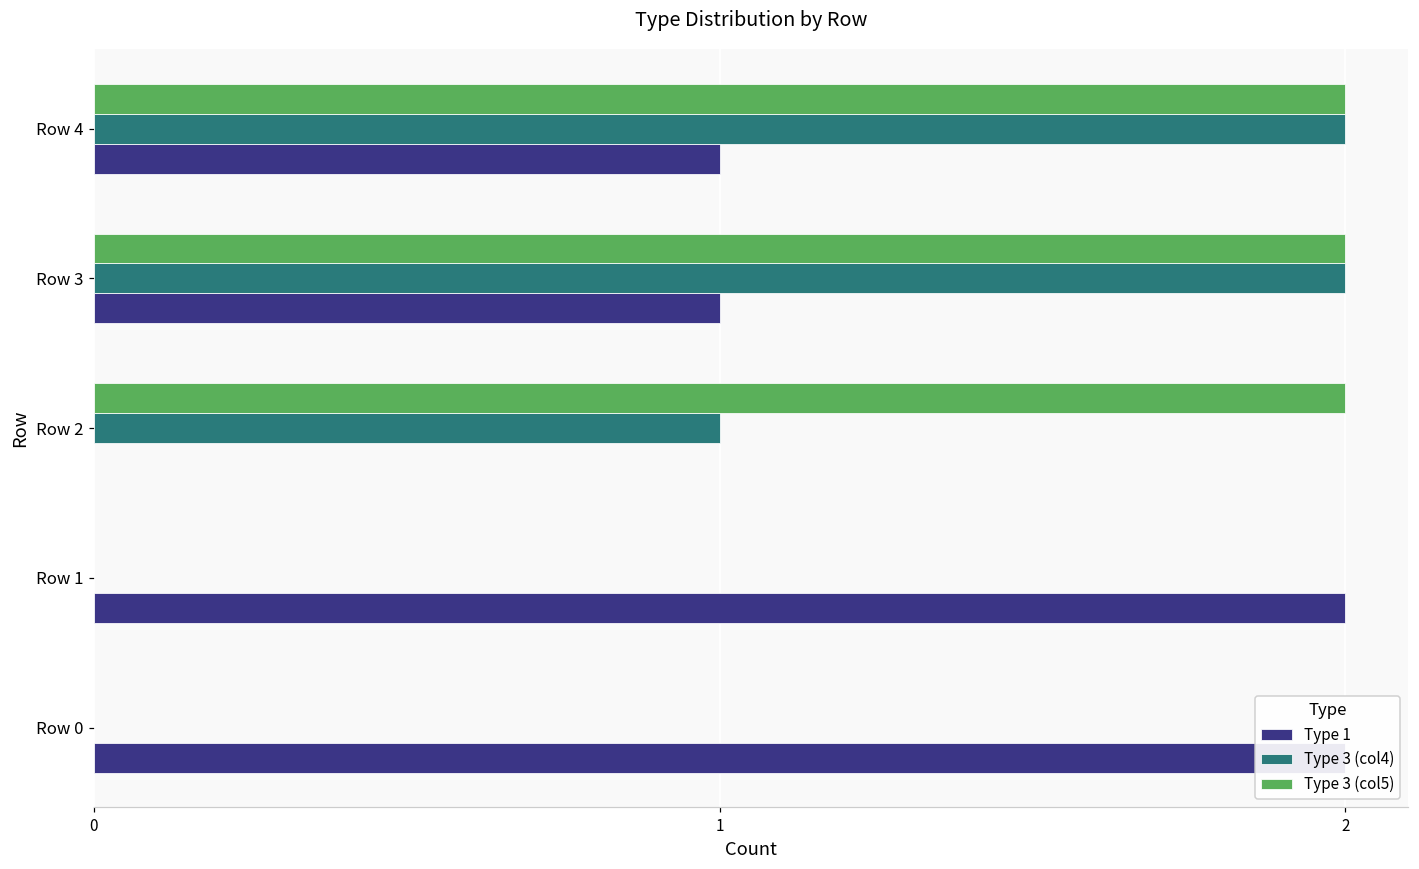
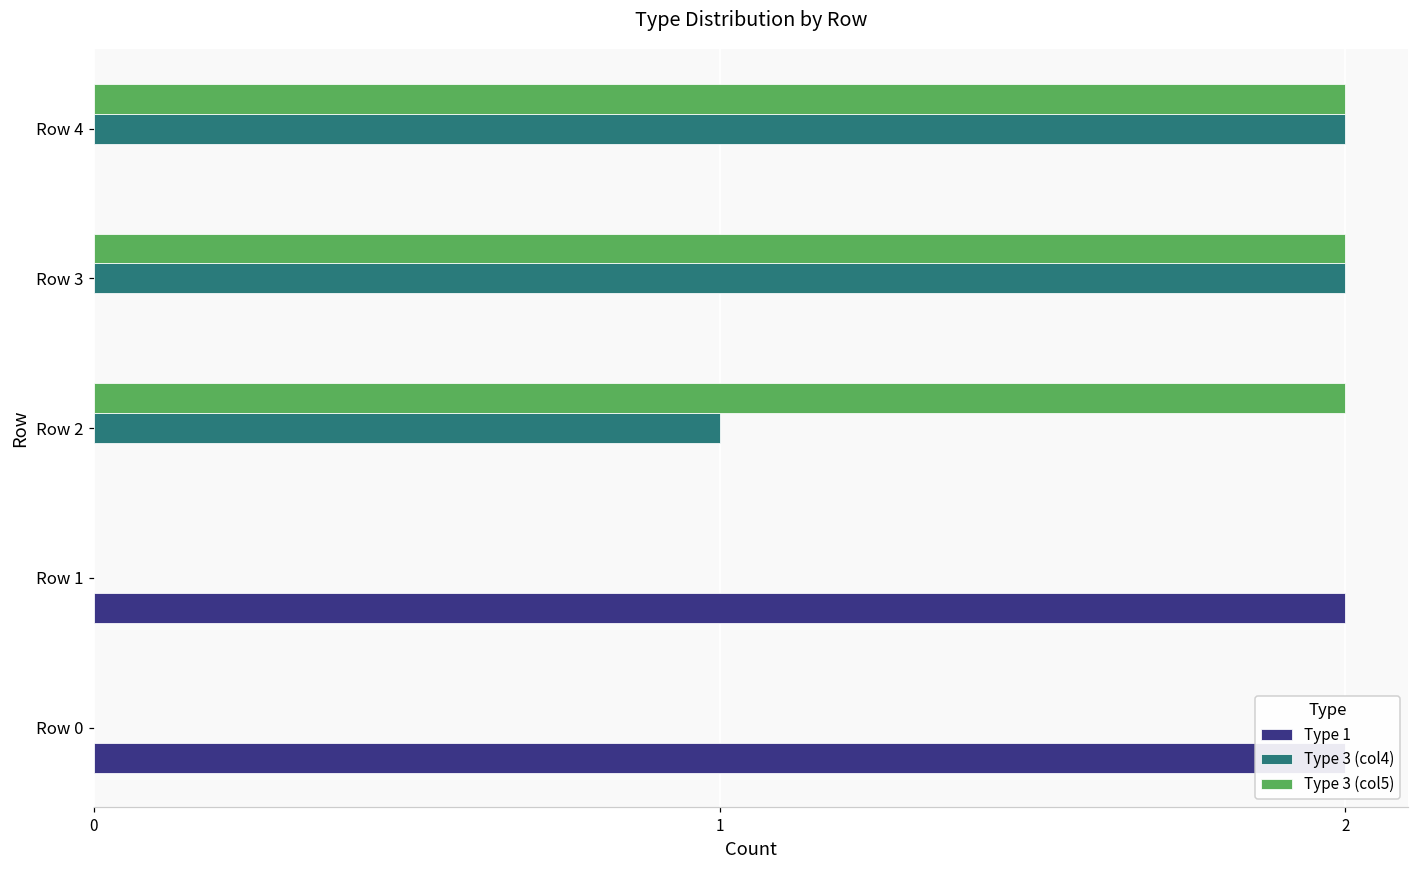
  {
    "Type 1": {
-     "Row 4": 1,
-     "Row 3": 1,
+     "Row 4": 0,
+     "Row 3": 0,
      "Row 2": 0,
      "Row 1": 2
    },
    "Type 3 (col4)": {
      "Row 4": 2,
      "Row 3": 2,
      "Row 2": 1,
      "Row 1": 0,
      "Row 0": 0
    },
    "Type 3 (col5)": {
      "Row 4": 2,
      "Row 3": 2,
      "Row 2": 2,
      "Row 1": 0,
      "Row 0": 0
    }
  }
